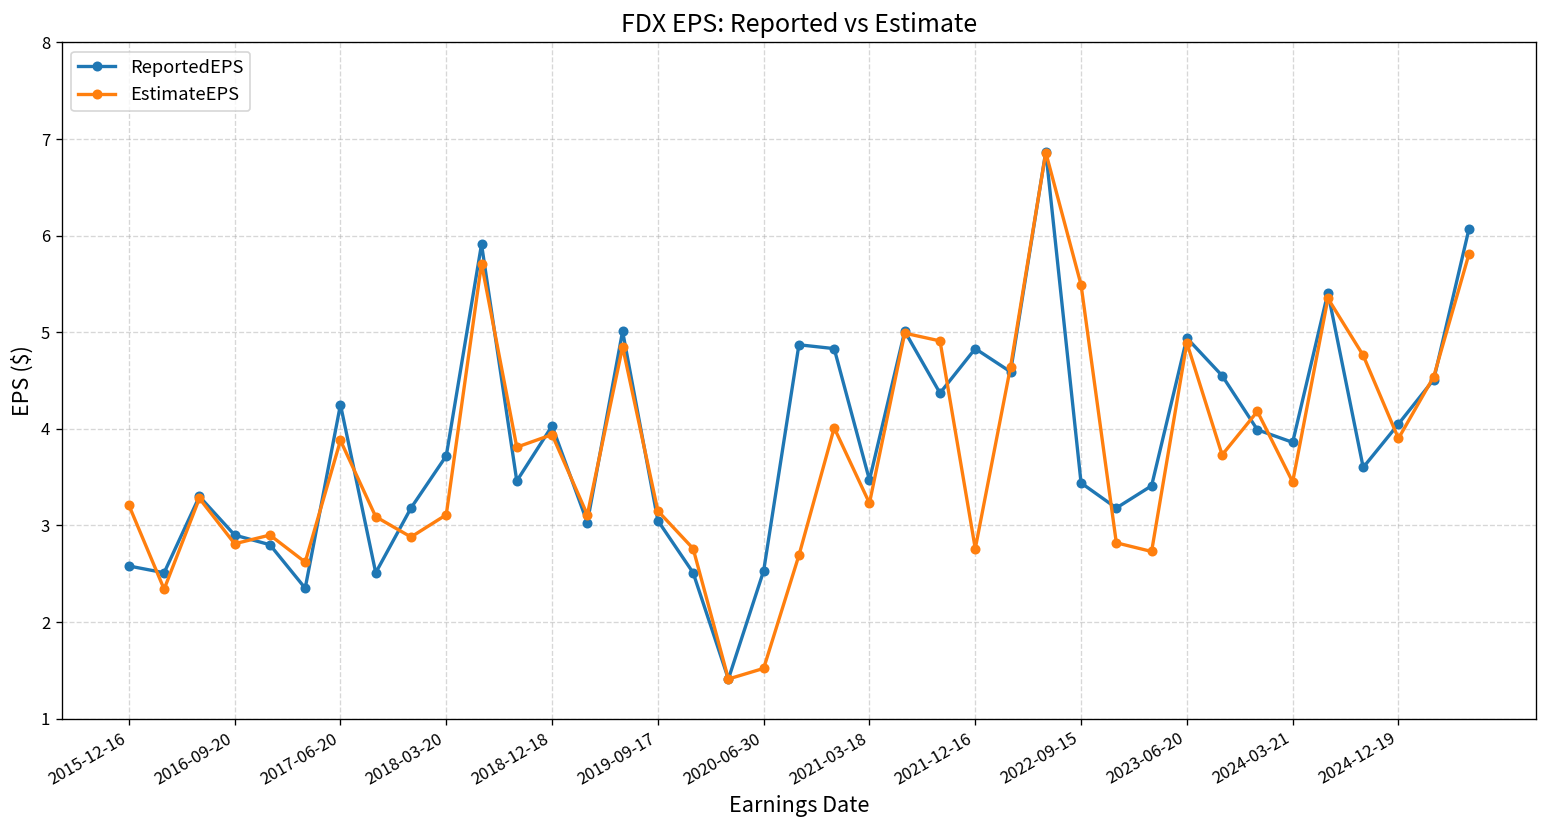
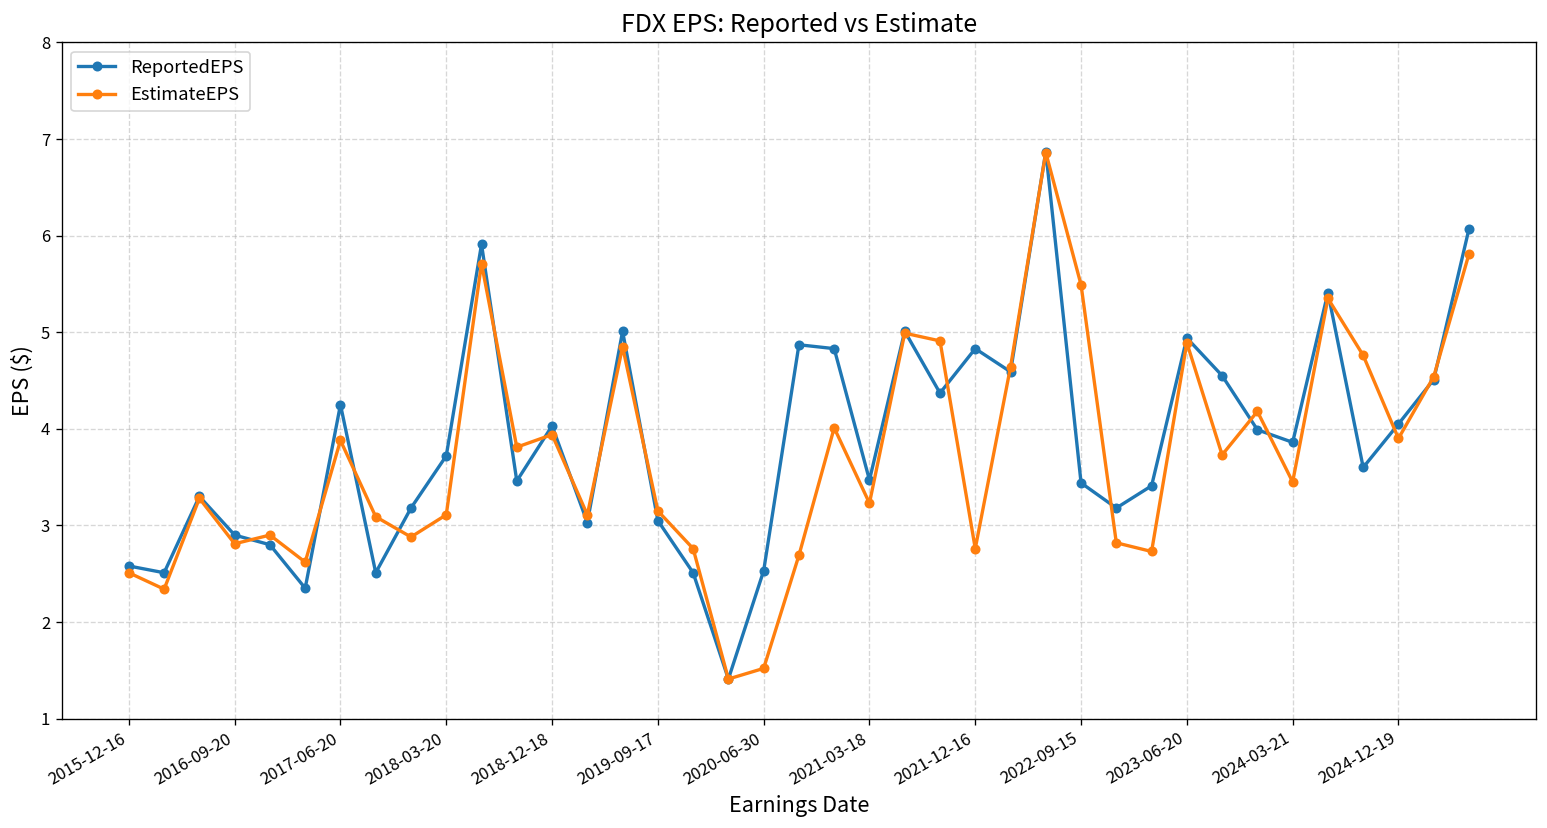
  {
    "ReportedEPS": {
      "2015-12-16": 2.6,
      "2016-09-20": 2.9,
      "2017-06-20": 4.3,
      "2018-03-20": 3.7,
      "2018-12-18": 4.0,
      "2019-09-17": 3.1,
      "2020-06-30": 2.5,
      "2021-03-18": 3.5,
      "2021-12-16": 4.8,
      "2022-09-15": 3.4,
      "2023-06-20": 4.9,
      "2024-03-21": 3.9,
      "2024-12-19": 4.1
    },
    "EstimateEPS": {
-     "2015-12-16": 3.2,
+     "2015-12-16": 2.5,
      "2016-09-20": 2.8,
      "2017-06-20": 3.9,
      "2018-03-20": 3.1,
      "2018-12-18": 3.9,
      "2019-09-17": 3.2,
      "2020-06-30": 1.5,
      "2021-03-18": 3.2,
      "2021-12-16": 2.8,
      "2022-09-15": 5.5,
      "2023-06-20": 4.9,
      "2024-03-21": 3.5,
      "2024-12-19": 3.9
    }
  }
